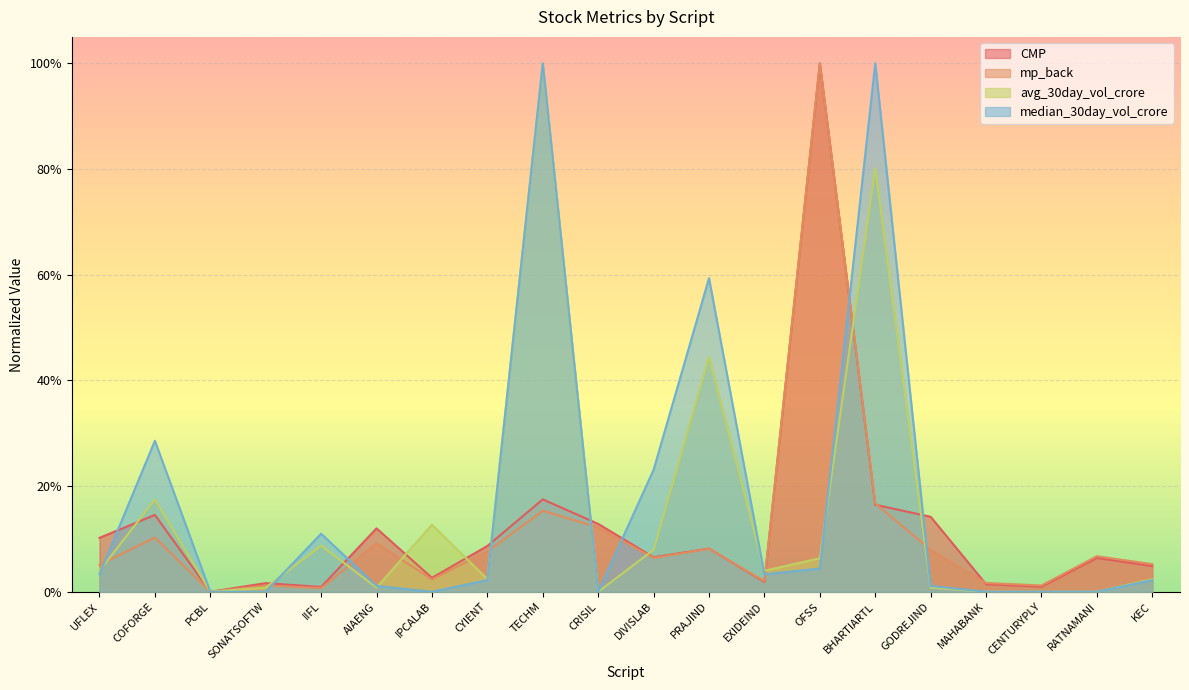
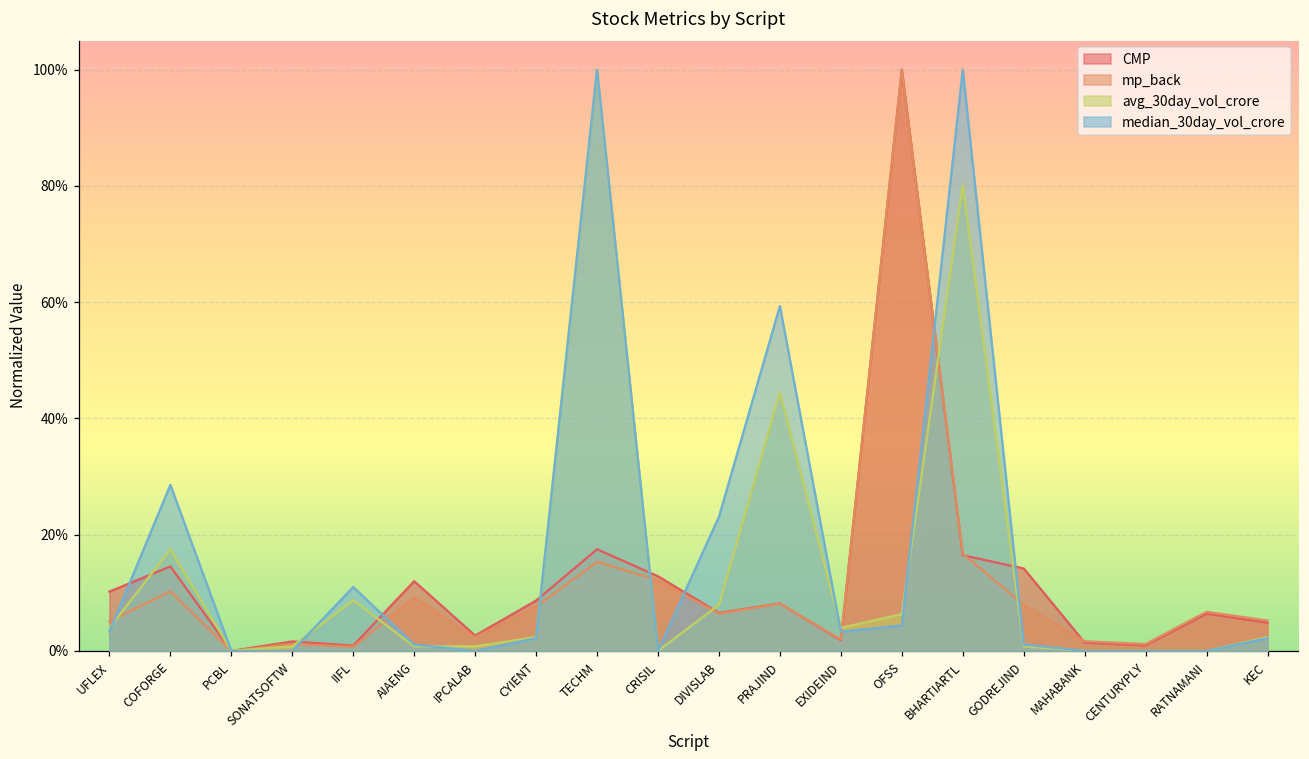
  {
    "avg_30day_vol_crore": {
      "UFLEX": "4%",
      "COFORGE": "17%",
      "IIFL": "9%",
-     "IPCALAB": "13%",
+     "IPCALAB": "1%",
      "DIVISLAB": "8%",
      "PRAJIND": "44%",
      "EXIDEIND": "4%",
      "OFSS": "6%",
      "BHARTIARTL": "80%"
    },
    "median_30day_vol_crore": {
      "UFLEX": "3%",
      "COFORGE": "29%",
      "SONATSOFTW": "0%",
      "IIFL": "11%",
      "IPCALAB": "0%",
      "DIVISLAB": "23%",
      "PRAJIND": "59%",
      "EXIDEIND": "3%",
      "OFSS": "4%",
      "BHARTIARTL": "100%"
    }
  }
